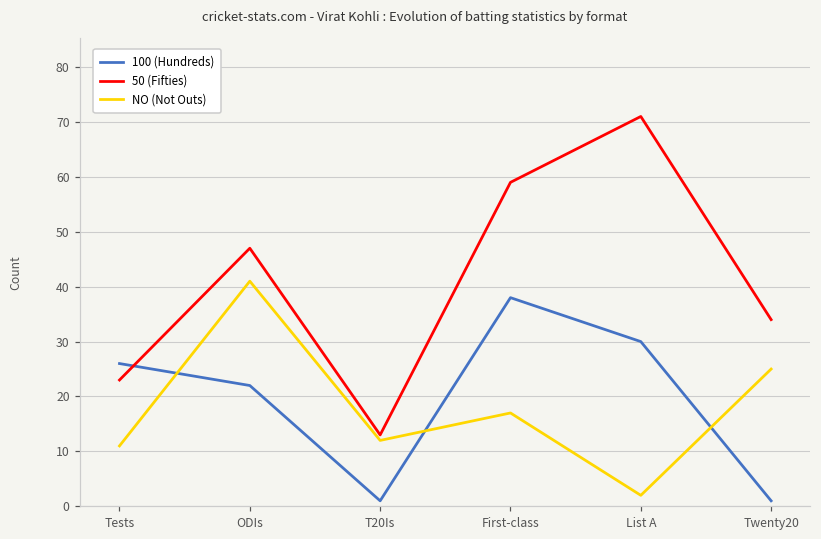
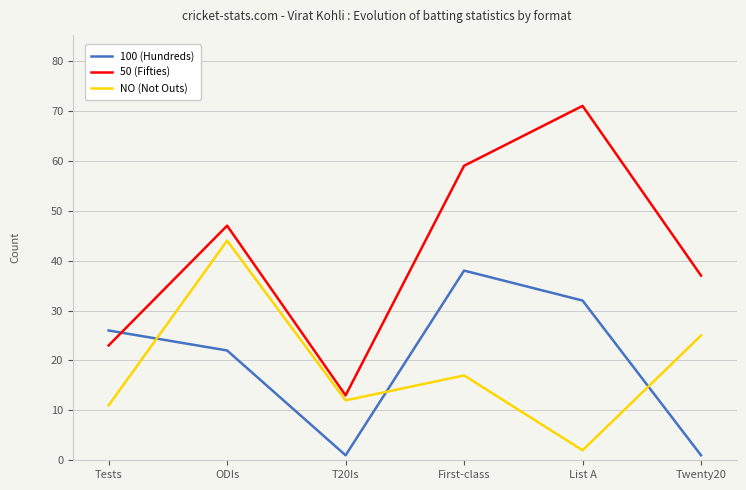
  {
    "100 (Hundreds)": {
      "Tests": 26,
      "ODIs": 22,
      "T20Is": 1,
      "First-class": 38,
-     "List A": 30,
+     "List A": 32,
      "Twenty20": 1
    },
    "50 (Fifties)": {
      "Tests": 23,
      "ODIs": 47,
      "T20Is": 13,
      "First-class": 59,
      "List A": 71,
-     "Twenty20": 34
+     "Twenty20": 37
    },
    "NO (Not Outs)": {
      "Tests": 11,
-     "ODIs": 41,
+     "ODIs": 44,
      "T20Is": 12,
      "First-class": 17,
      "List A": 2,
      "Twenty20": 25
    }
  }
